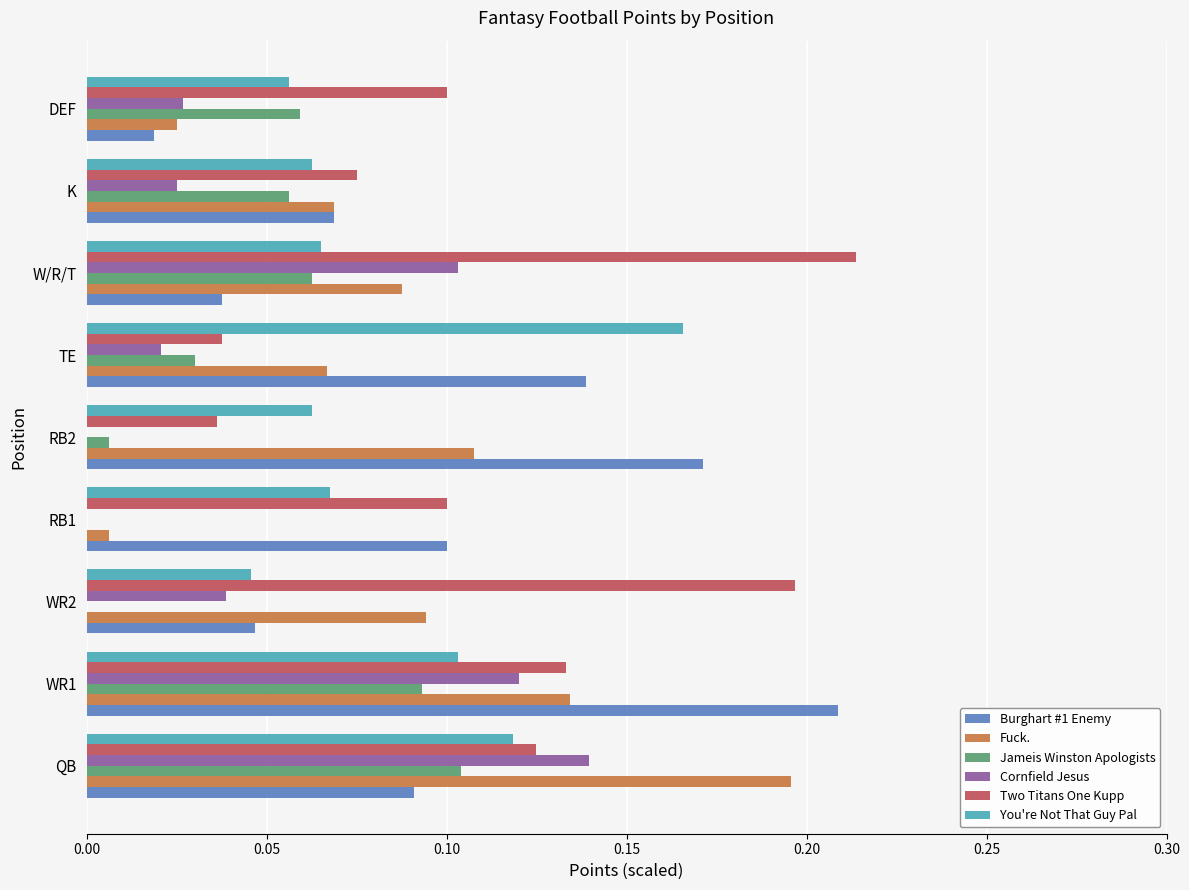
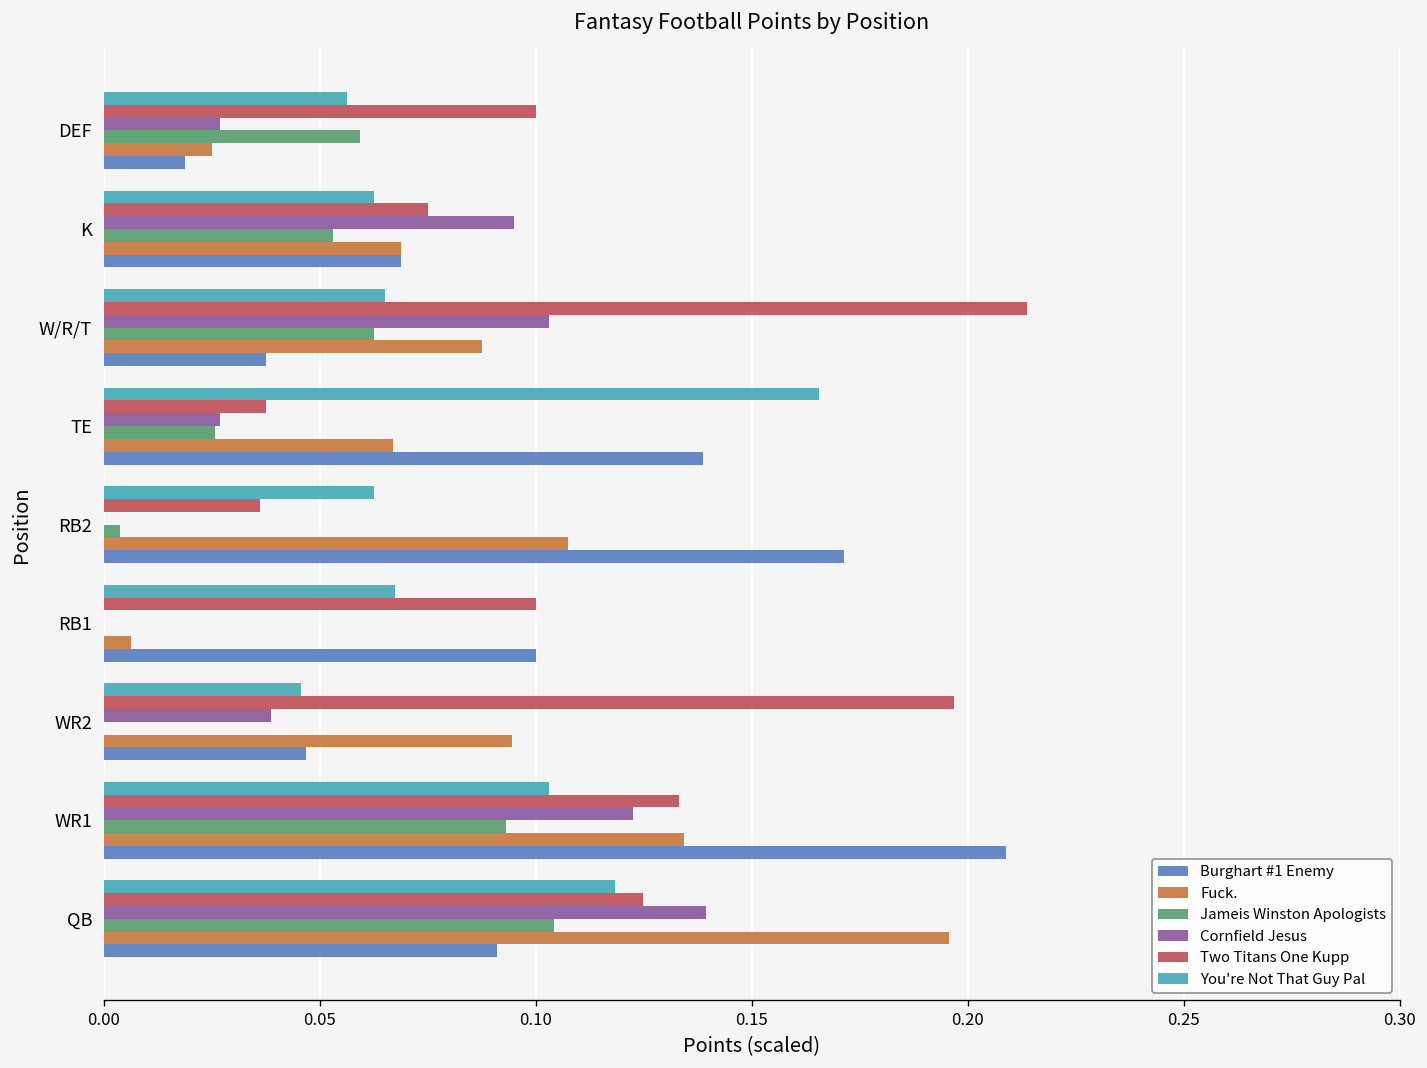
  {
    "Jameis Winston Apologists": {
      "DEF": 0.059,
-     "K": 0.056,
+     "K": 0.053,
      "W/R/T": 0.063,
-     "TE": 0.030,
-     "RB2": 0.006,
+     "TE": 0.026,
+     "RB2": 0.004,
      "RB1": 0.000,
      "WR2": 0.000,
      "WR1": 0.093,
      "QB": 0.104
    },
    "Cornfield Jesus": {
      "DEF": 0.027,
-     "K": 0.025,
+     "K": 0.095,
      "W/R/T": 0.103,
-     "TE": 0.021,
+     "TE": 0.027,
      "RB2": 0.000,
      "RB1": 0.000,
      "WR2": 0.039,
-     "WR1": 0.120,
+     "WR1": 0.123,
      "QB": 0.140
    }
  }
